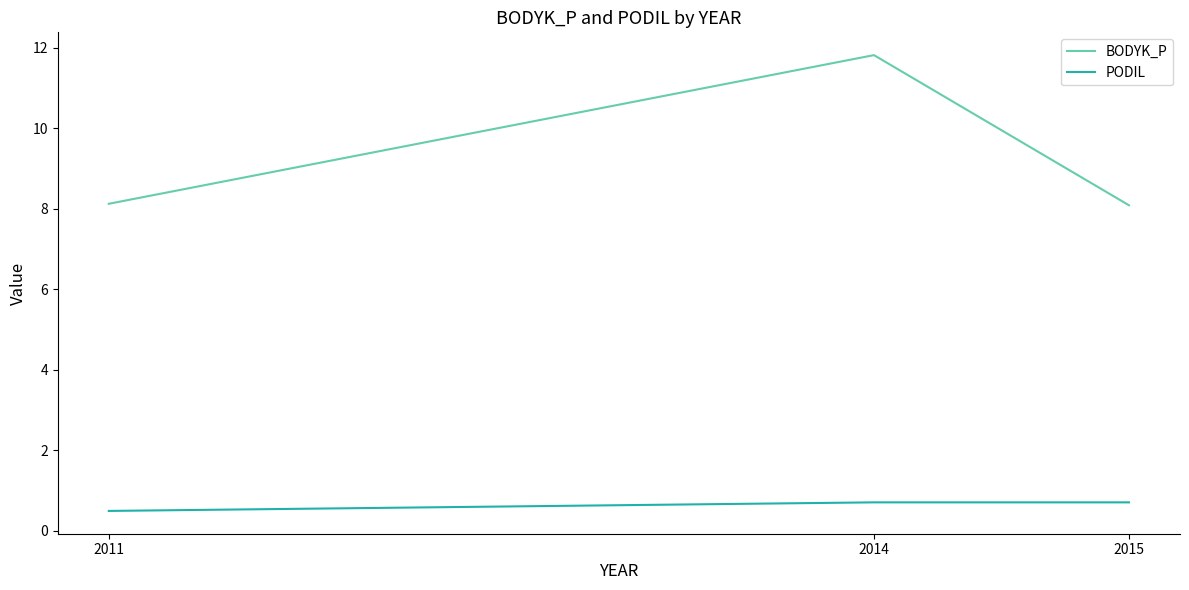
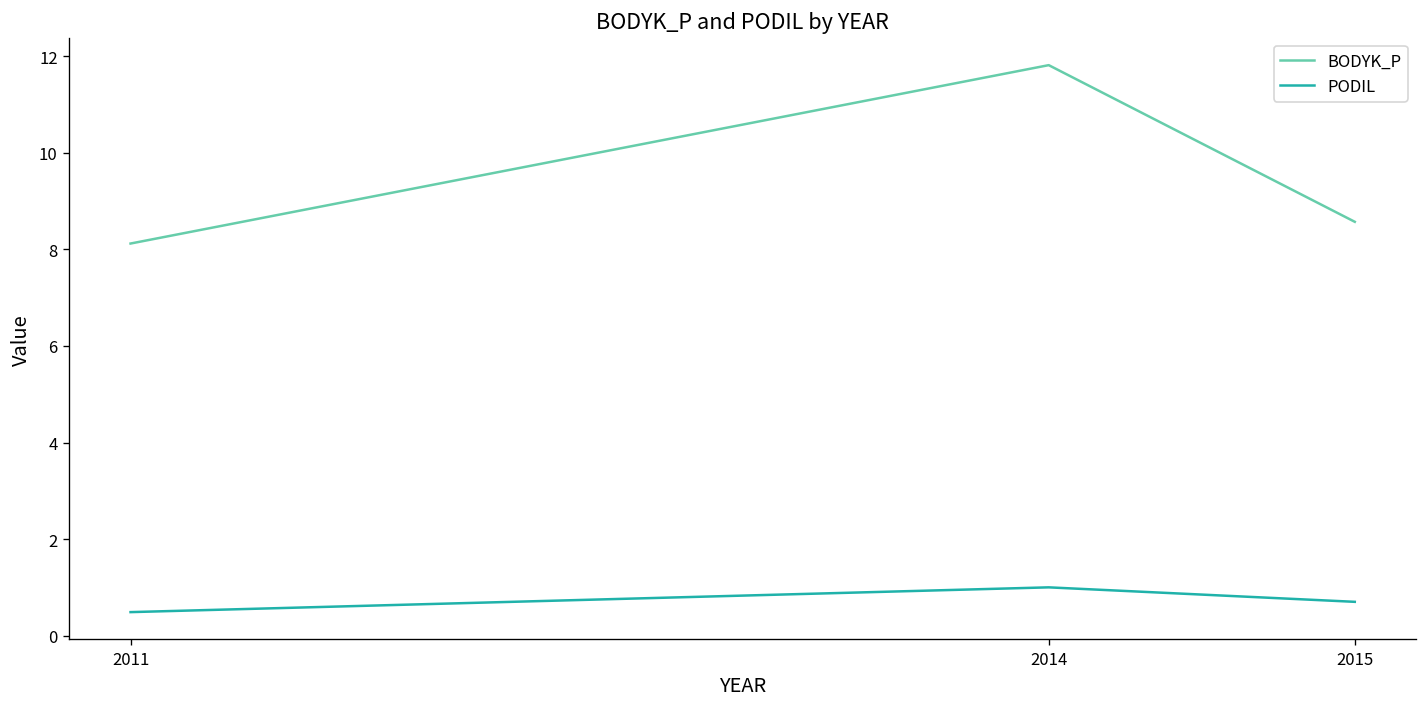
  {
    "BODYK_P": {
      "2011": 8.1,
      "2014": 11.8,
-     "2015": 8.1
+     "2015": 8.6
    },
    "PODIL": {
      "2011": 0.5,
-     "2014": 0.7,
+     "2014": 1.0,
      "2015": 0.7
    }
  }
